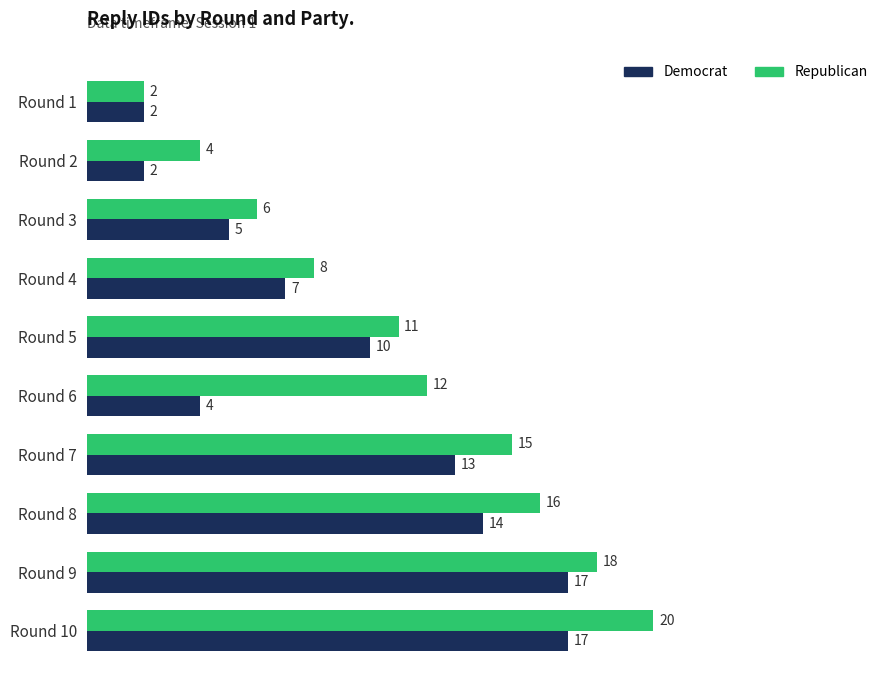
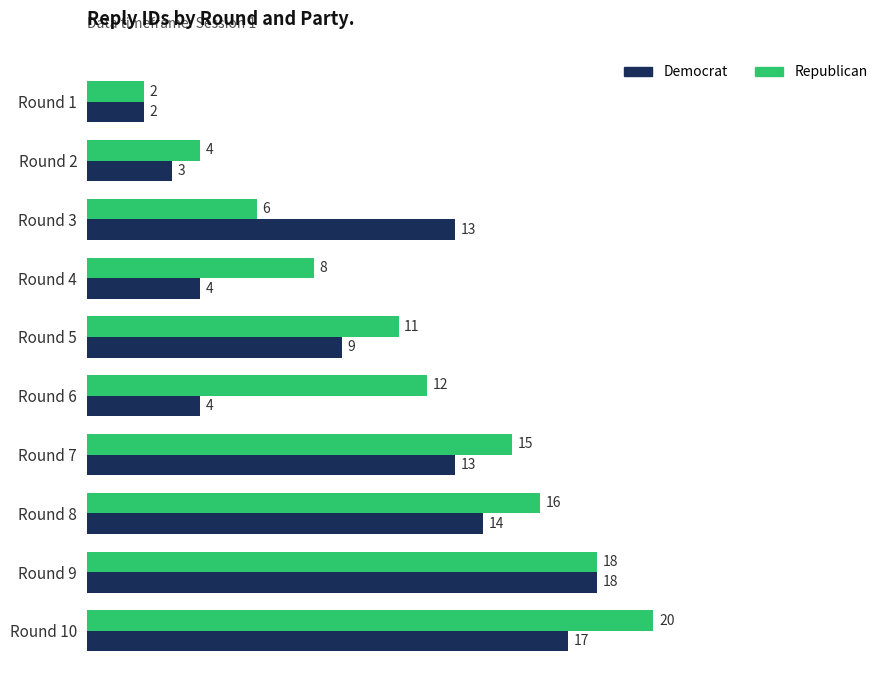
  {
    "Democrat": {
      "Round 1": 2,
-     "Round 2": 2,
-     "Round 3": 5,
-     "Round 4": 7,
-     "Round 5": 10,
+     "Round 2": 3,
+     "Round 3": 13,
+     "Round 4": 4,
+     "Round 5": 9,
      "Round 6": 4,
      "Round 7": 13,
      "Round 8": 14,
-     "Round 9": 17,
+     "Round 9": 18,
      "Round 10": 17
    },
    "Republican": {
      "Round 1": 2,
      "Round 2": 4,
      "Round 3": 6,
      "Round 4": 8,
      "Round 5": 11,
      "Round 6": 12,
      "Round 7": 15,
      "Round 8": 16,
      "Round 9": 18,
      "Round 10": 20
    }
  }
